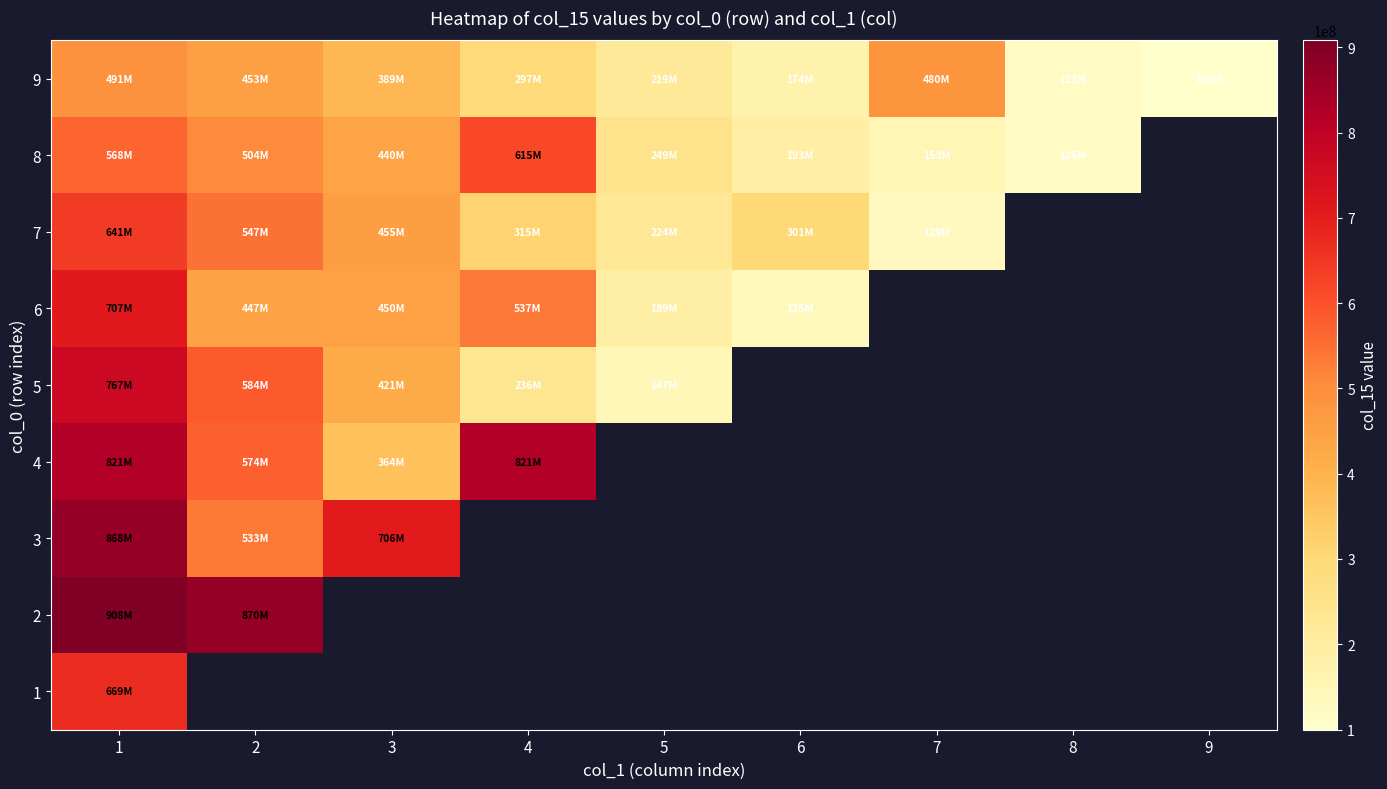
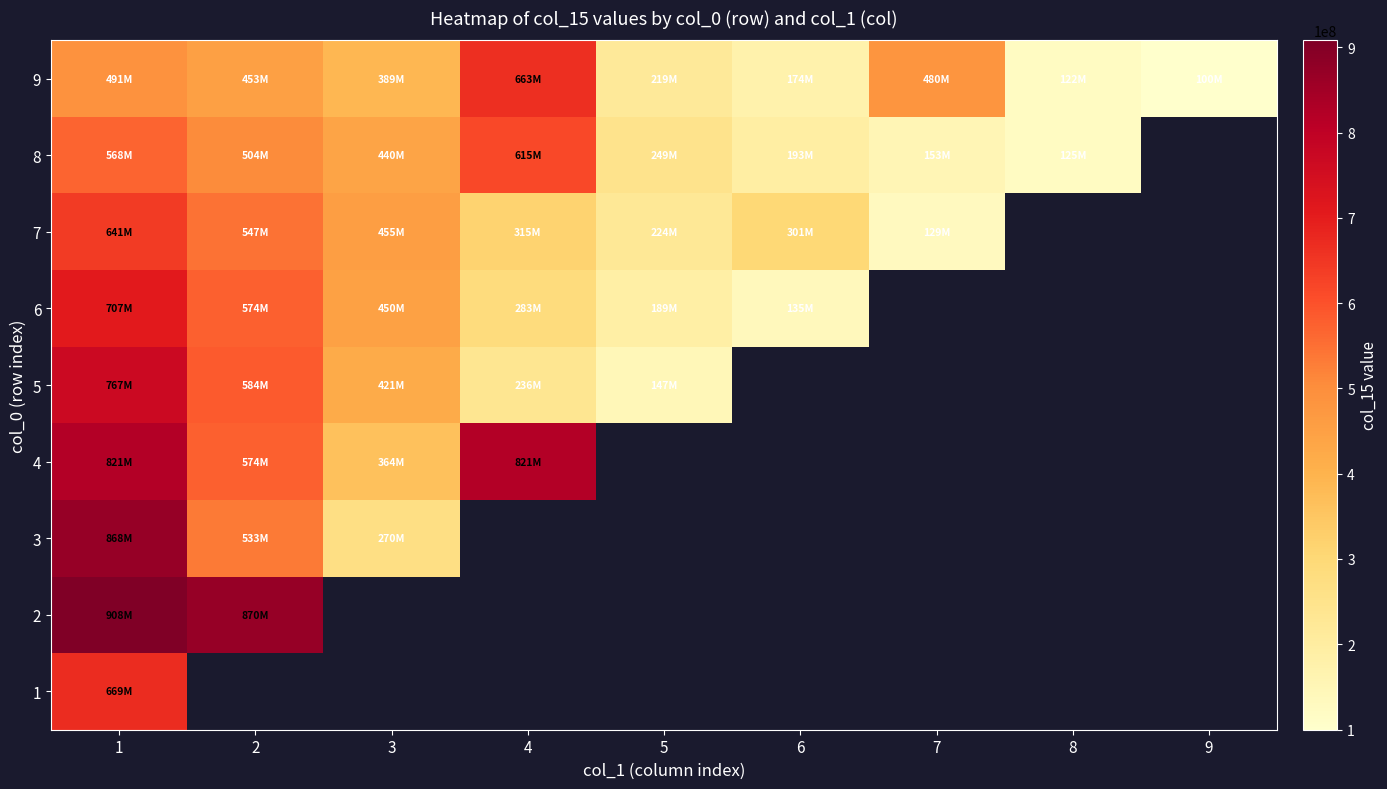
  {
    "9": {
      "1": "491M",
      "2": "453M",
      "3": "389M",
-     "4": "297M",
+     "4": "663M",
      "5": "219M",
      "6": "174M",
      "7": "480M",
      "8": "122M",
      "9": "100M"
    },
    "8": {
      "1": "568M",
      "2": "504M",
      "3": "440M",
      "4": "615M",
      "5": "249M",
      "6": "193M",
      "7": "153M",
      "8": "125M"
    },
    "7": {
      "1": "641M",
      "2": "547M",
      "3": "455M",
      "4": "315M",
      "5": "224M",
      "6": "301M",
      "7": "129M"
    },
    "6": {
      "1": "707M",
-     "2": "447M",
+     "2": "574M",
      "3": "450M",
-     "4": "537M",
+     "4": "283M",
      "5": "189M",
      "6": "135M"
    },
    "5": {
      "1": "767M",
      "2": "584M",
      "3": "421M",
      "4": "236M",
      "5": "147M"
    },
    "4": {
      "1": "821M",
      "2": "574M",
      "3": "364M",
      "4": "821M"
    },
    "3": {
      "1": "868M",
      "2": "533M",
-     "3": "706M"
+     "3": "270M"
    },
    "2": {
      "1": "908M",
      "2": "870M"
    },
    "1": {
      "1": "669M"
    }
  }
